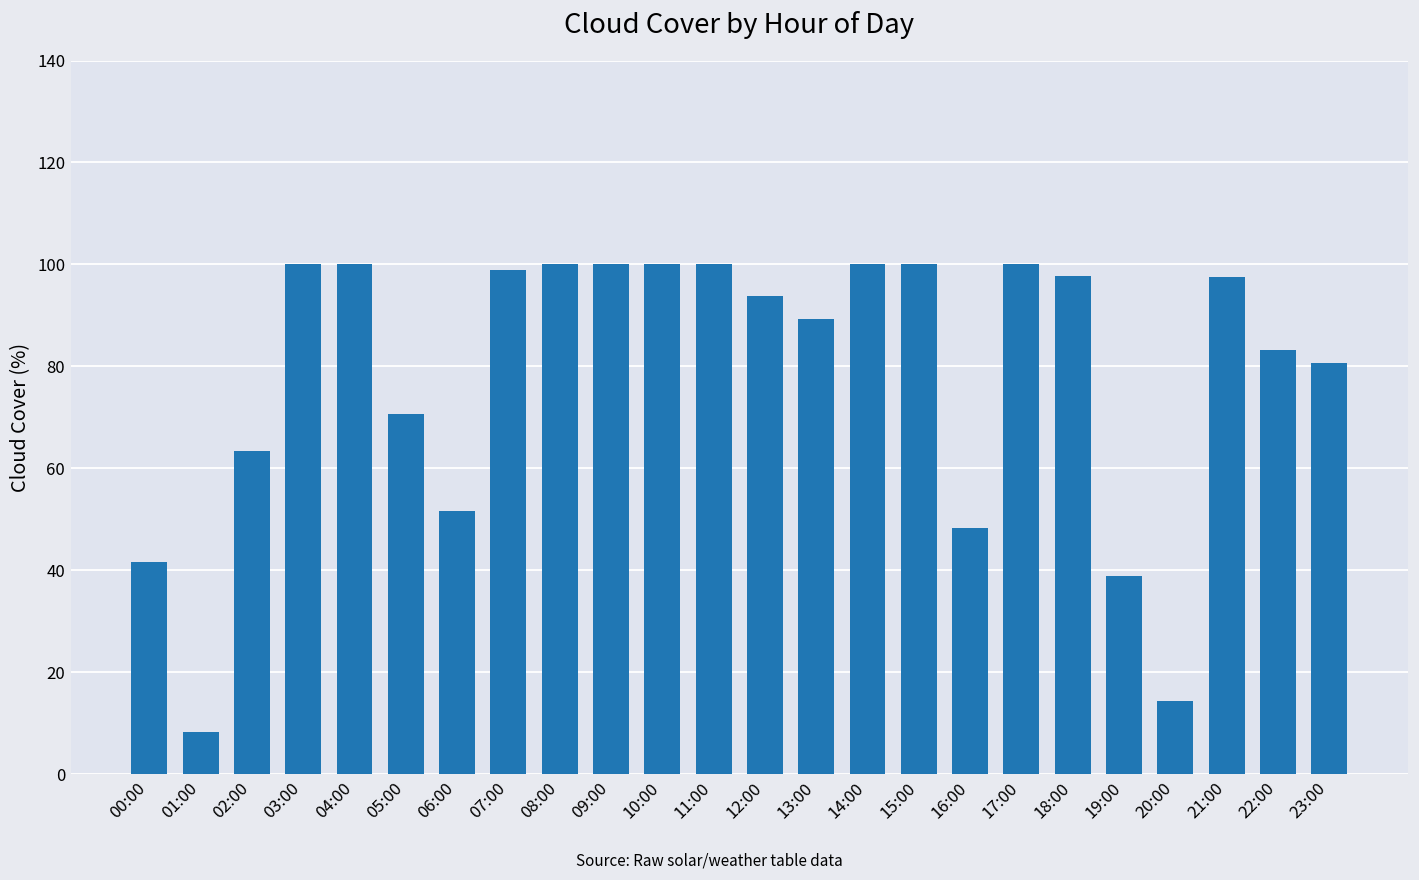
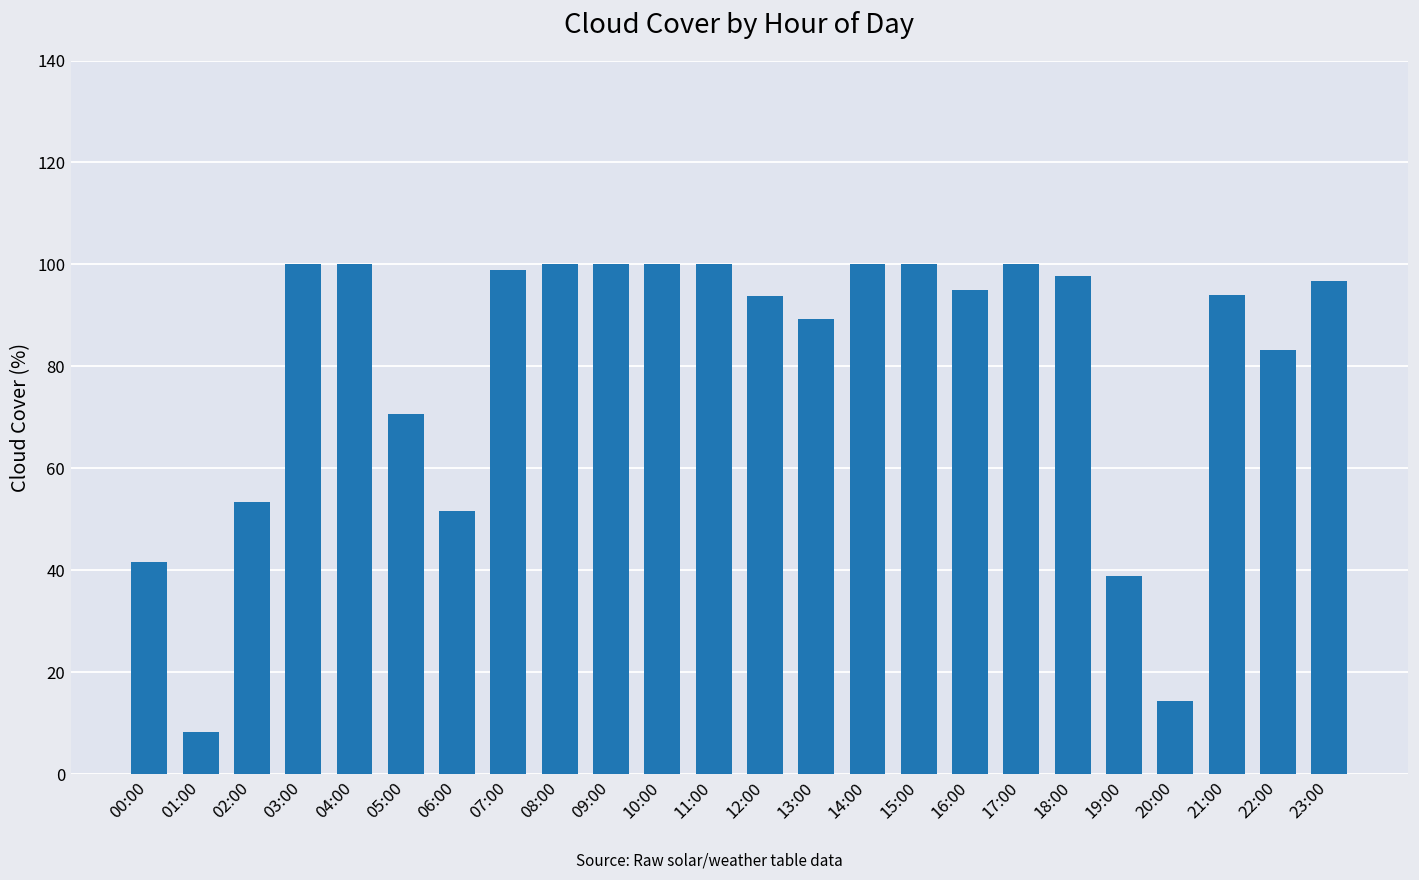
  {
    "00:00": 42,
    "01:00": 8,
-   "02:00": 64,
+   "02:00": 54,
    "03:00": 100,
    "04:00": 100,
    "05:00": 71,
    "06:00": 52,
    "07:00": 99,
    "08:00": 100,
    "09:00": 100,
    "10:00": 100,
    "11:00": 100,
    "12:00": 94,
    "13:00": 89,
    "14:00": 100,
    "15:00": 100,
-   "16:00": 48,
+   "16:00": 95,
    "17:00": 100,
    "18:00": 98,
    "19:00": 39,
    "20:00": 14,
-   "21:00": 98,
+   "21:00": 94,
    "22:00": 83,
-   "23:00": 81
+   "23:00": 97
  }
